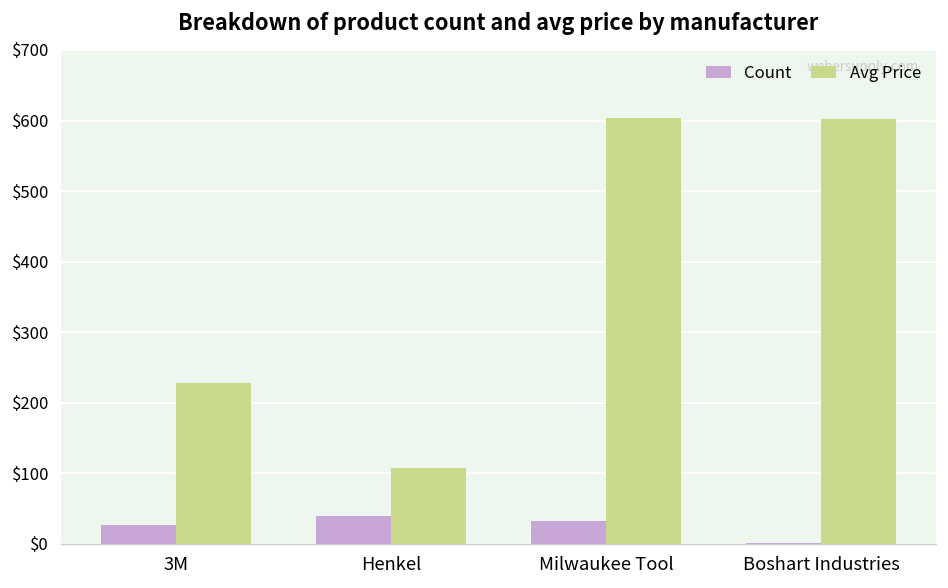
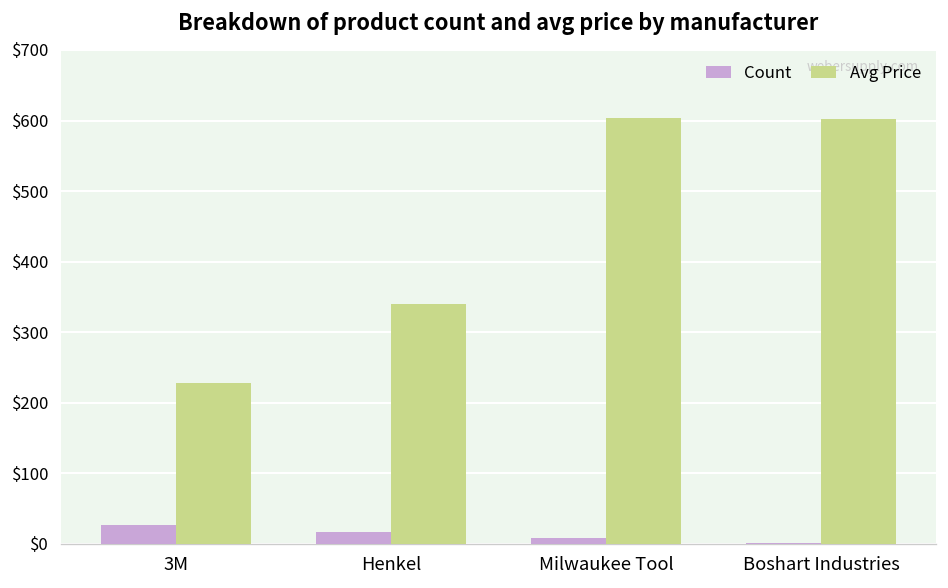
  {
    "Count": {
      "3M": "$30",
-     "Henkel": "$40",
-     "Milwaukee Tool": "$30"
+     "Henkel": "$20",
+     "Milwaukee Tool": "$10"
    },
    "Avg Price": {
      "3M": "$230",
-     "Henkel": "$110",
+     "Henkel": "$340",
      "Milwaukee Tool": "$600",
      "Boshart Industries": "$600"
    }
  }
